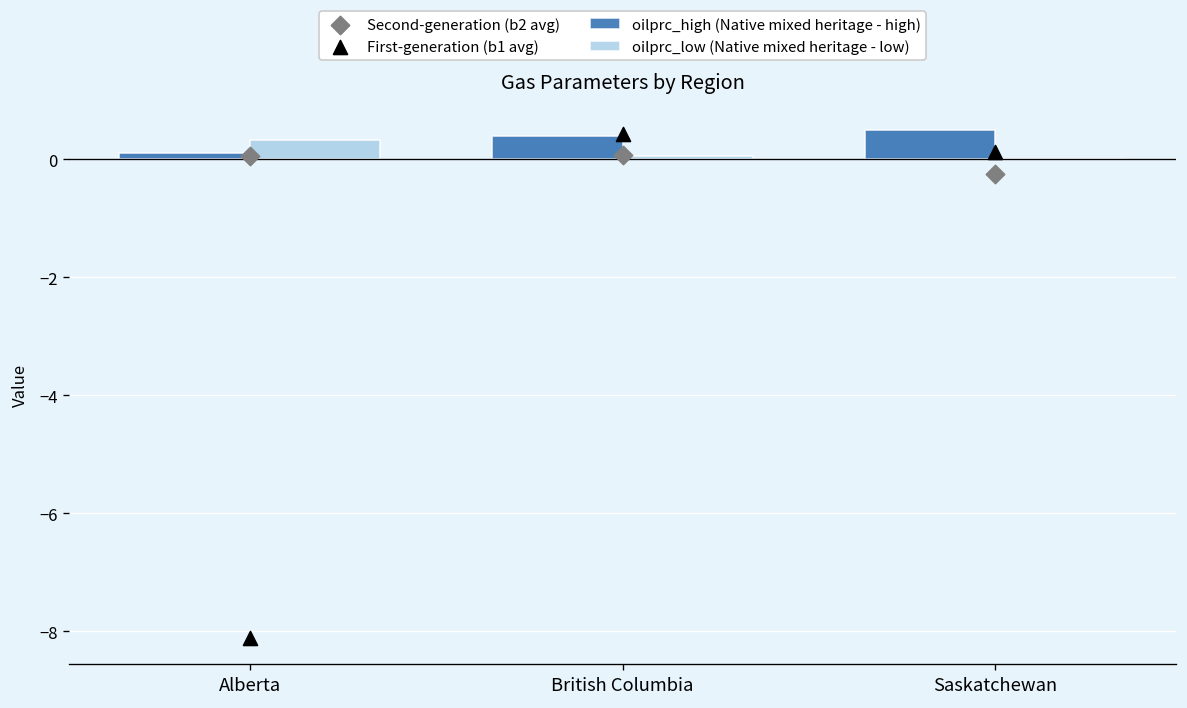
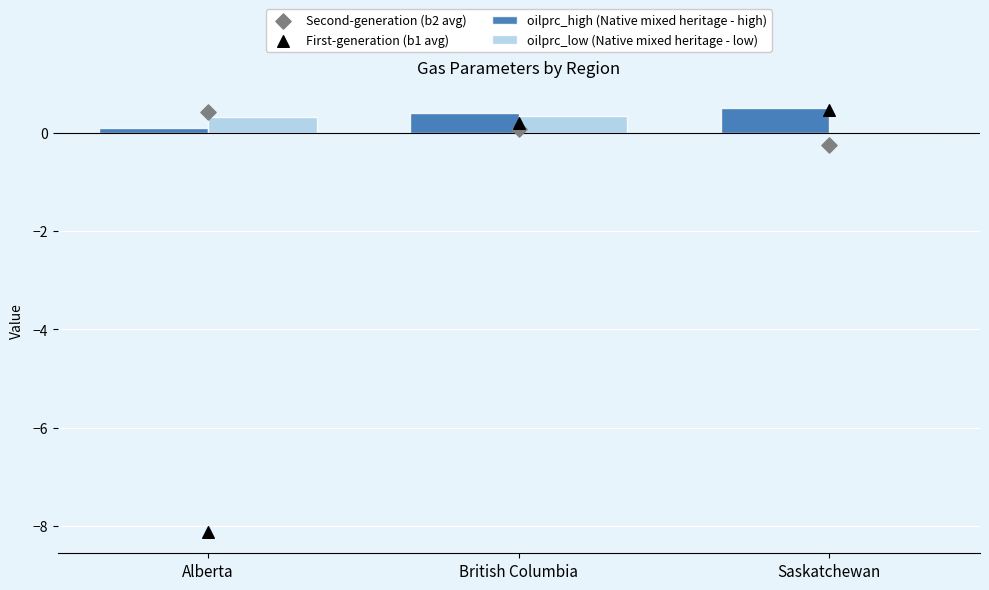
  {
    "oilprc_high (Native mixed heritage - high)": {
      "Alberta": 0.1,
      "British Columbia": 0.4,
      "Saskatchewan": 0.5
    },
    "Second-generation (b2 avg)": {
-     "Alberta": 0.1
+     "Alberta": 0.4
    },
    "oilprc_low (Native mixed heritage - low)": {
      "Alberta": 0.3,
-     "British Columbia": 0.1,
+     "British Columbia": 0.3,
      "Saskatchewan": 0.0
    },
    "First-generation (b1 avg)": {
-     "British Columbia": 0.4,
-     "Saskatchewan": 0.1
+     "British Columbia": 0.2,
+     "Saskatchewan": 0.5
    }
  }
